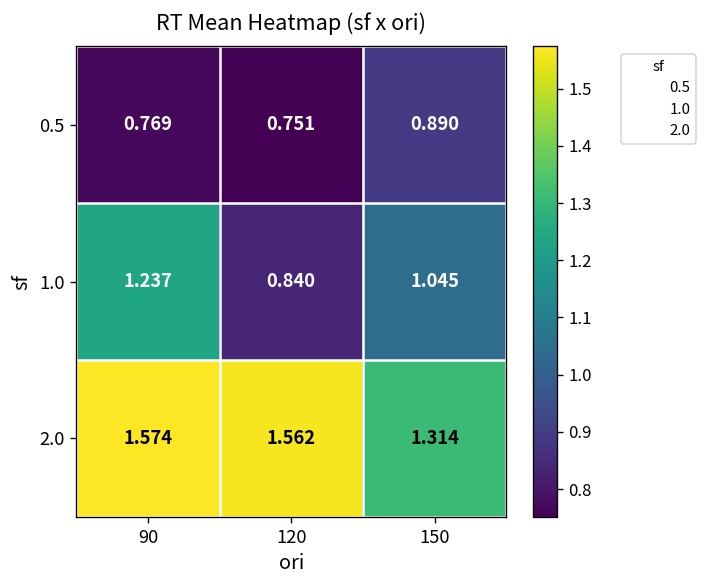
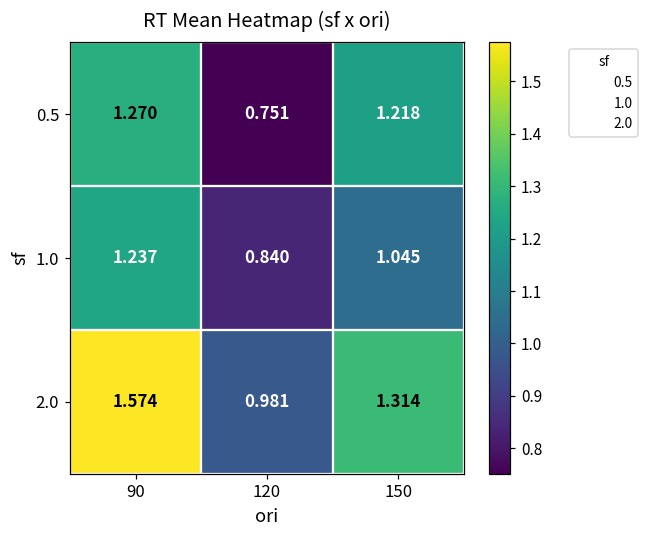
  {
    "0.5": {
-     "90": 0.769,
+     "90": 1.270,
      "120": 0.751,
-     "150": 0.890
+     "150": 1.218
    },
    "1.0": {
      "90": 1.237,
      "120": 0.840,
      "150": 1.045
    },
    "2.0": {
      "90": 1.574,
-     "120": 1.562,
+     "120": 0.981,
      "150": 1.314
    }
  }
